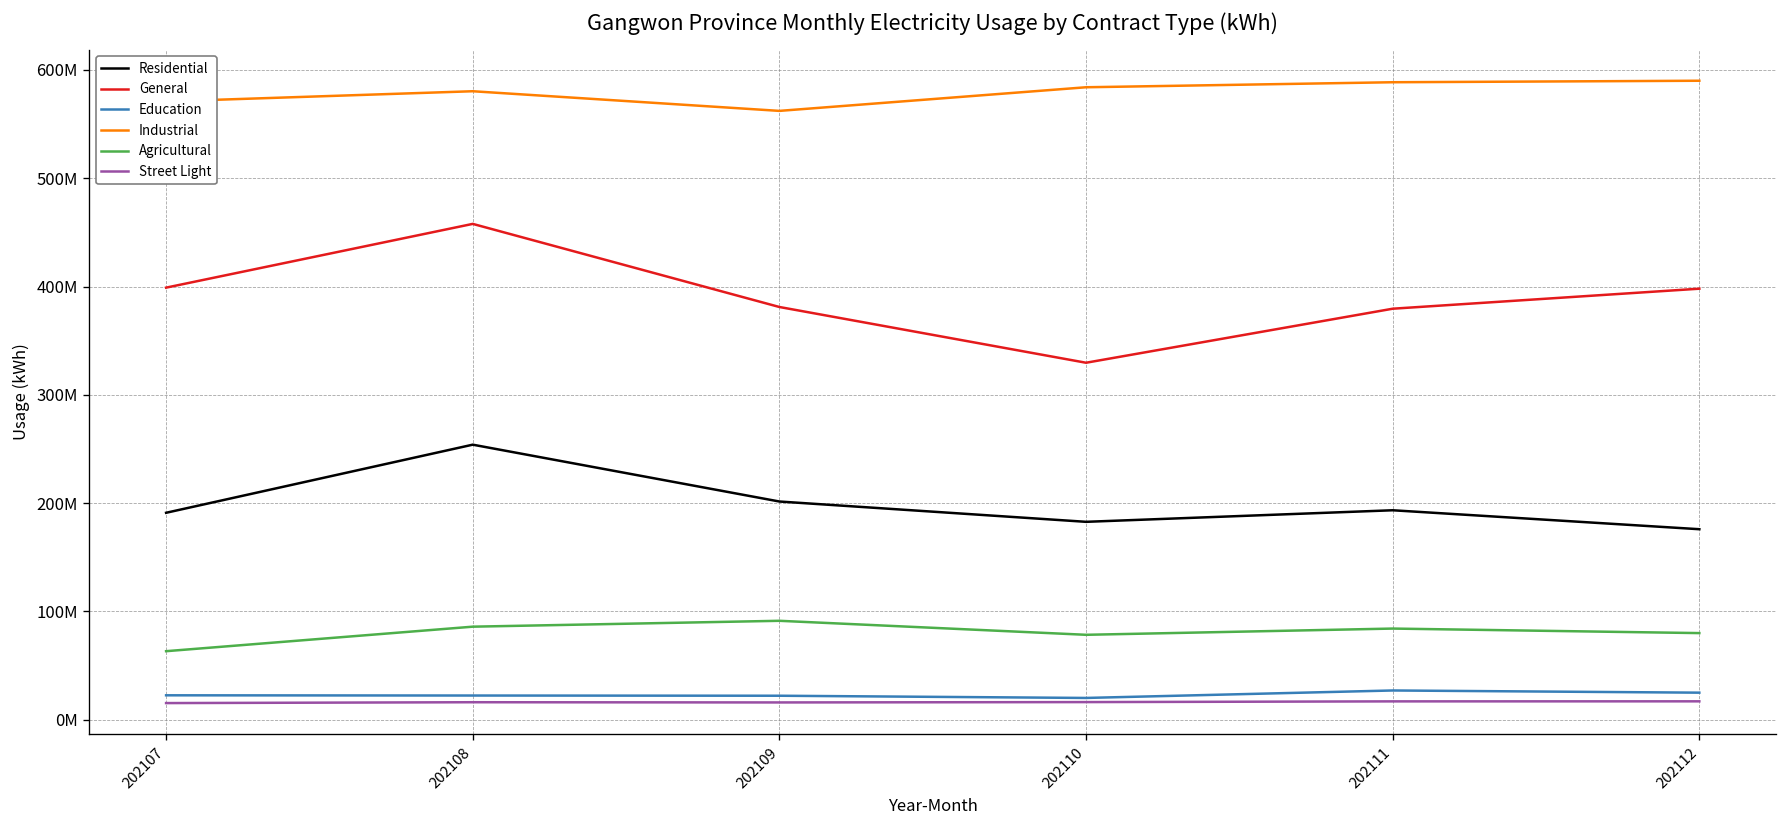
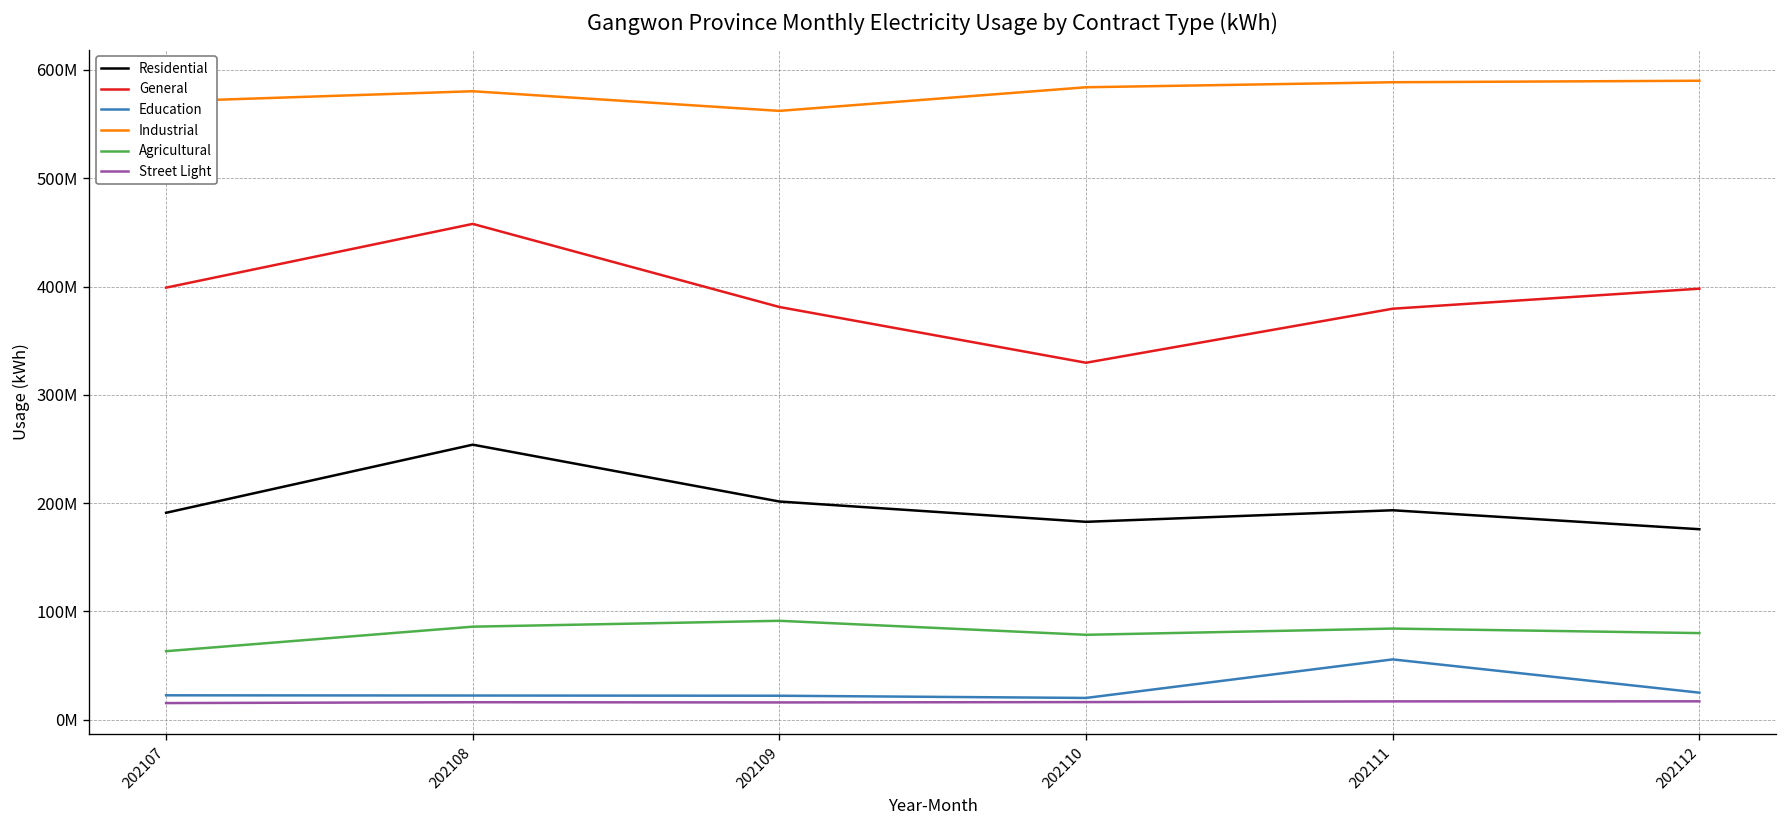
  {
    "Residential": {
      "202107": 190000000,
      "202108": 250000000,
      "202109": 200000000,
      "202110": 180000000,
      "202111": 190000000,
      "202112": 180000000
    },
    "General": {
      "202107": 400000000,
      "202108": 460000000,
      "202109": 380000000,
      "202110": 330000000,
      "202111": 380000000,
      "202112": 400000000
    },
    "Education": {
      "202107": 20000000,
      "202108": 20000000,
      "202109": 20000000,
      "202110": 20000000,
-     "202111": 30000000,
+     "202111": 60000000,
      "202112": 30000000
    },
    "Industrial": {
      "202108": 580000000,
      "202109": 560000000,
      "202110": 580000000,
      "202111": 590000000,
      "202112": 590000000
    },
    "Agricultural": {
      "202107": 60000000,
      "202108": 90000000,
      "202109": 90000000,
      "202110": 80000000,
      "202111": 80000000,
      "202112": 80000000
    },
    "Street Light": {
      "202107": 20000000,
      "202108": 20000000,
      "202109": 20000000,
      "202110": 20000000,
      "202111": 20000000,
      "202112": 20000000
    }
  }
